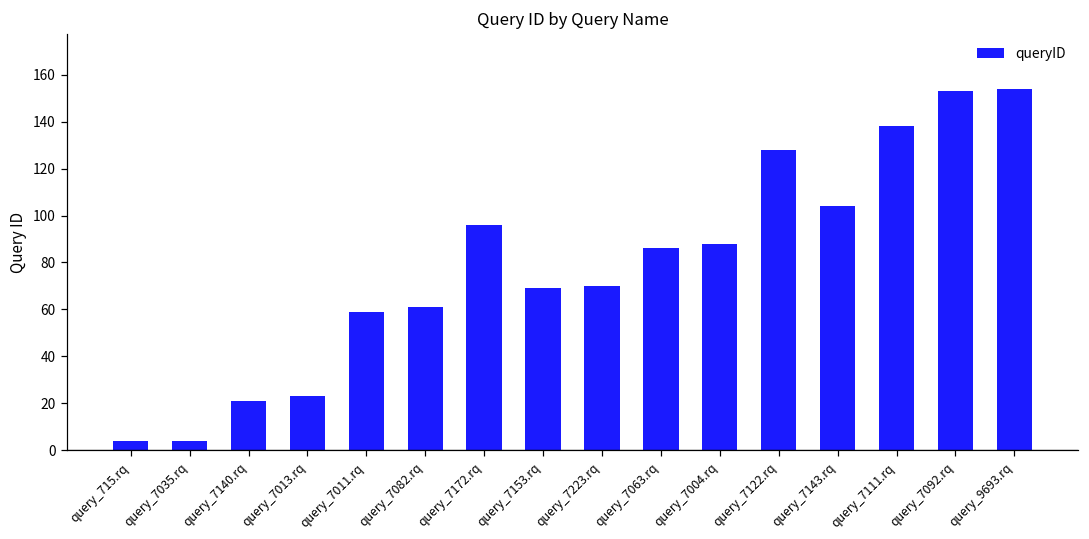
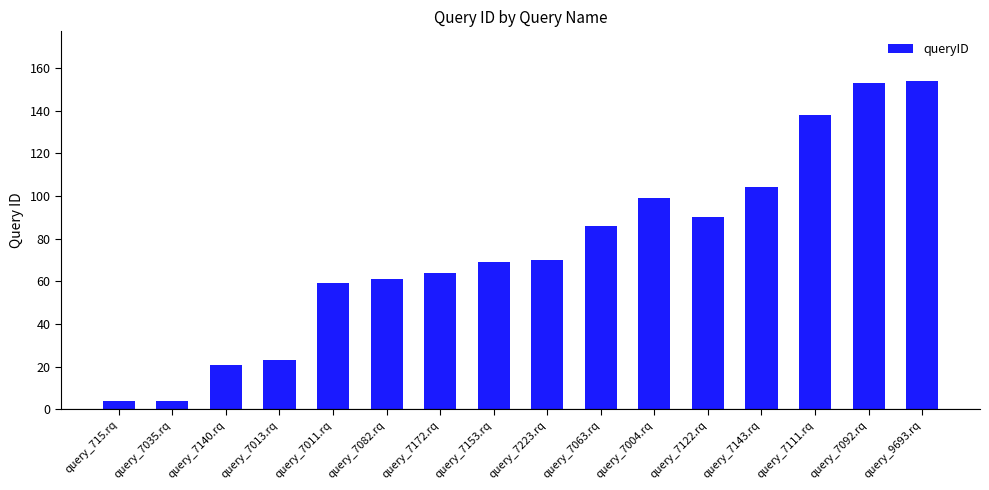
  {
    "query_715.rq": 4,
    "query_7035.rq": 4,
    "query_7140.rq": 21,
    "query_7013.rq": 23,
    "query_7011.rq": 59,
    "query_7082.rq": 61,
-   "query_7172.rq": 96,
+   "query_7172.rq": 64,
    "query_7153.rq": 69,
    "query_7223.rq": 70,
    "query_7063.rq": 86,
-   "query_7004.rq": 88,
-   "query_7122.rq": 128,
+   "query_7004.rq": 99,
+   "query_7122.rq": 90,
    "query_7143.rq": 104,
    "query_7111.rq": 138,
    "query_7092.rq": 153,
    "query_9693.rq": 154
  }
